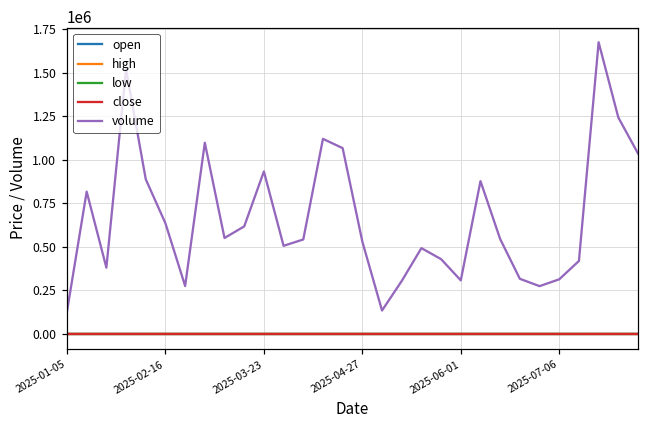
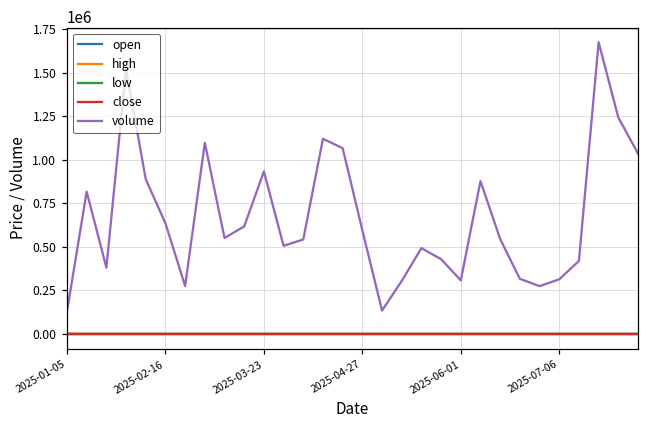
  {
    "close": {
      "2025-01-05": 0,
      "2025-02-16": 0,
      "2025-03-23": 0,
      "2025-04-27": 0,
      "2025-06-01": 0,
      "2025-07-06": 0
    },
    "volume": {
      "2025-01-05": 130000,
      "2025-02-16": 640000,
      "2025-03-23": 930000,
-     "2025-04-27": 530000,
+     "2025-04-27": 600000,
      "2025-06-01": 310000,
      "2025-07-06": 310000
    }
  }
